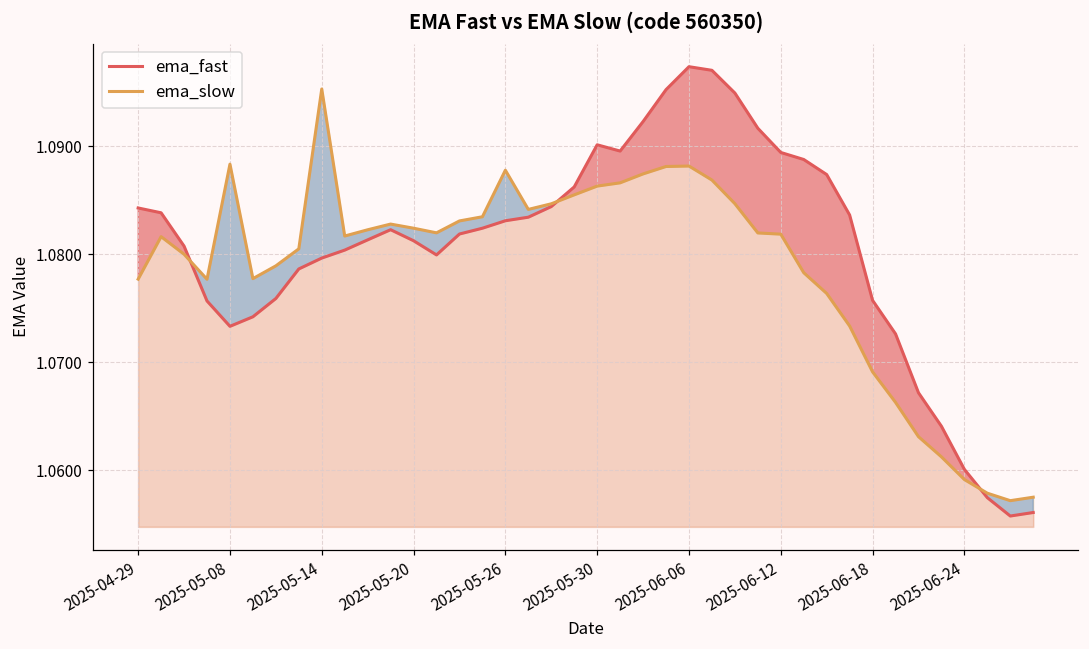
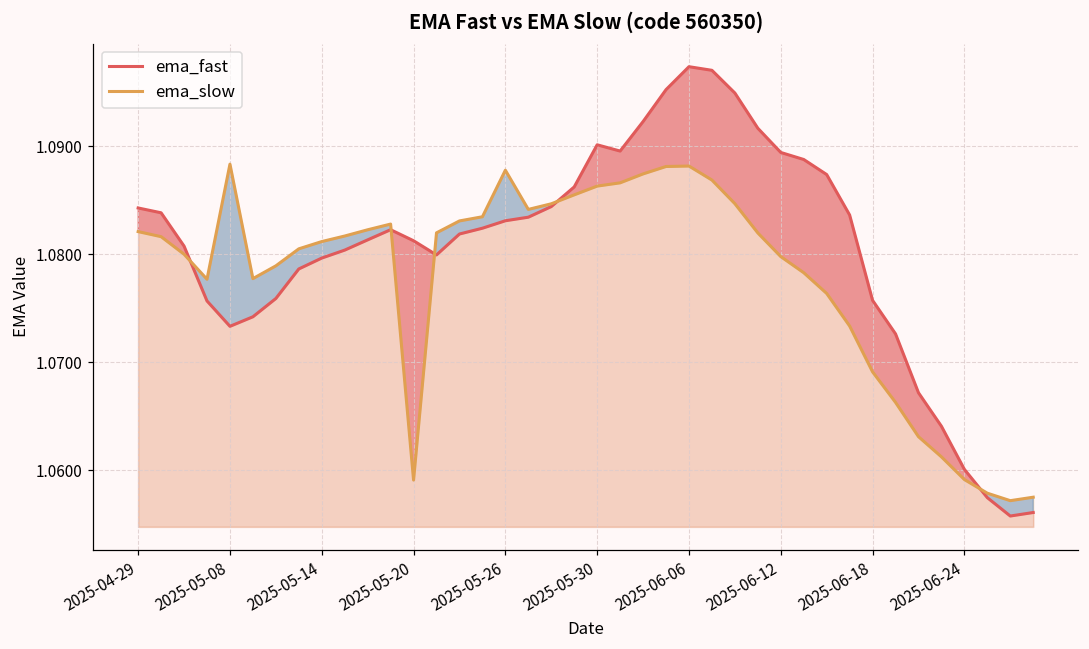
  {
    "ema_fast": {
      "2025-04-29": 1.084,
      "2025-05-08": 1.073,
      "2025-05-14": 1.080,
      "2025-05-20": 1.081,
      "2025-05-26": 1.083,
      "2025-05-30": 1.090,
      "2025-06-06": 1.097,
      "2025-06-12": 1.089,
      "2025-06-18": 1.076,
      "2025-06-24": 1.060
    },
    "ema_slow": {
-     "2025-04-29": 1.078,
+     "2025-04-29": 1.082,
      "2025-05-08": 1.088,
-     "2025-05-14": 1.095,
-     "2025-05-20": 1.082,
+     "2025-05-14": 1.081,
+     "2025-05-20": 1.059,
      "2025-05-26": 1.088,
      "2025-05-30": 1.086,
      "2025-06-06": 1.088,
-     "2025-06-12": 1.082,
+     "2025-06-12": 1.080,
      "2025-06-18": 1.069,
      "2025-06-24": 1.059
    }
  }
